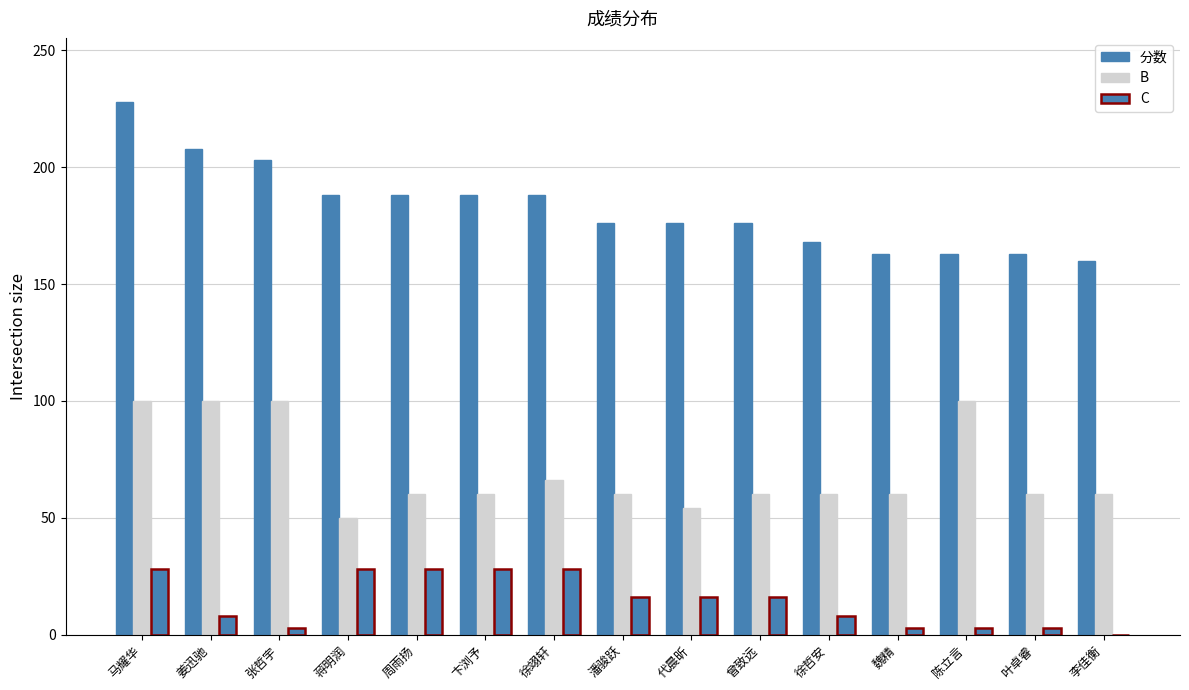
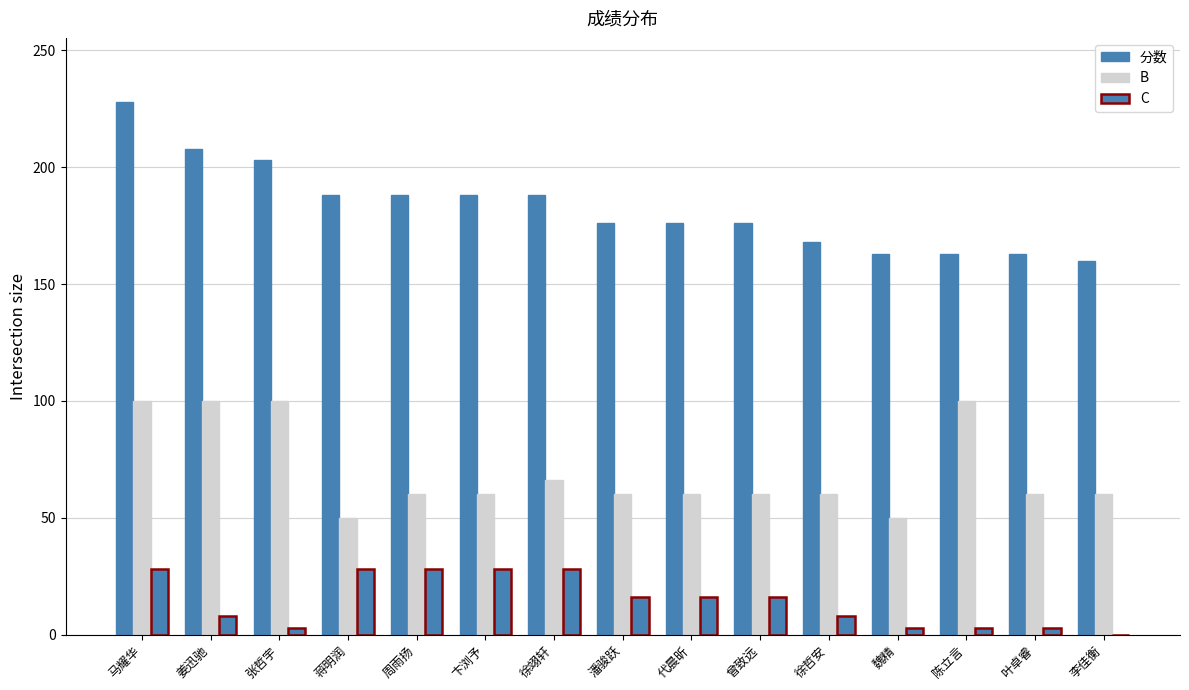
  {
    "B": {
      "马耀华": 100,
      "姜迅驰": 100,
      "张哲宇": 100,
      "蒋明润": 50,
      "周雨扬": 60,
      "卞浏予": 60,
      "徐翊轩": 66,
      "潘骏跃": 60,
-     "代晨昕": 54,
+     "代晨昕": 60,
      "曾致远": 60,
      "徐哲安": 60,
-     "魏精": 60,
+     "魏精": 50,
      "陈立言": 100,
      "叶卓睿": 60,
      "李佳衡": 60
    }
  }
